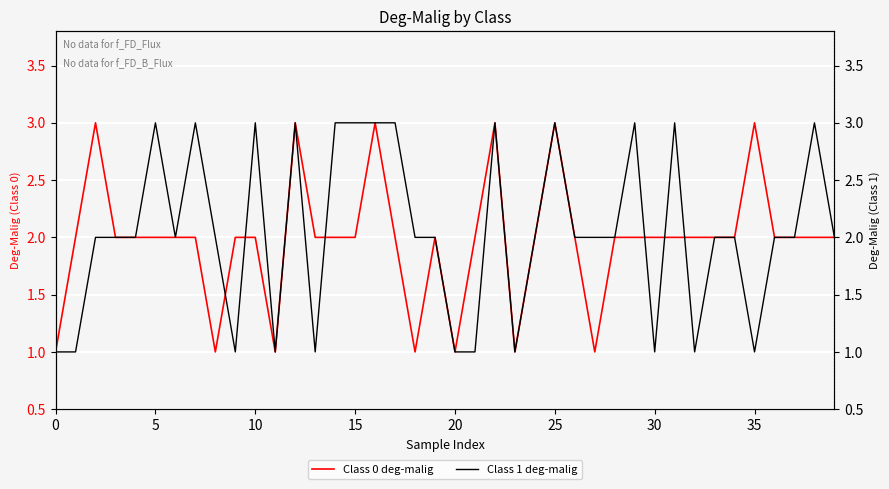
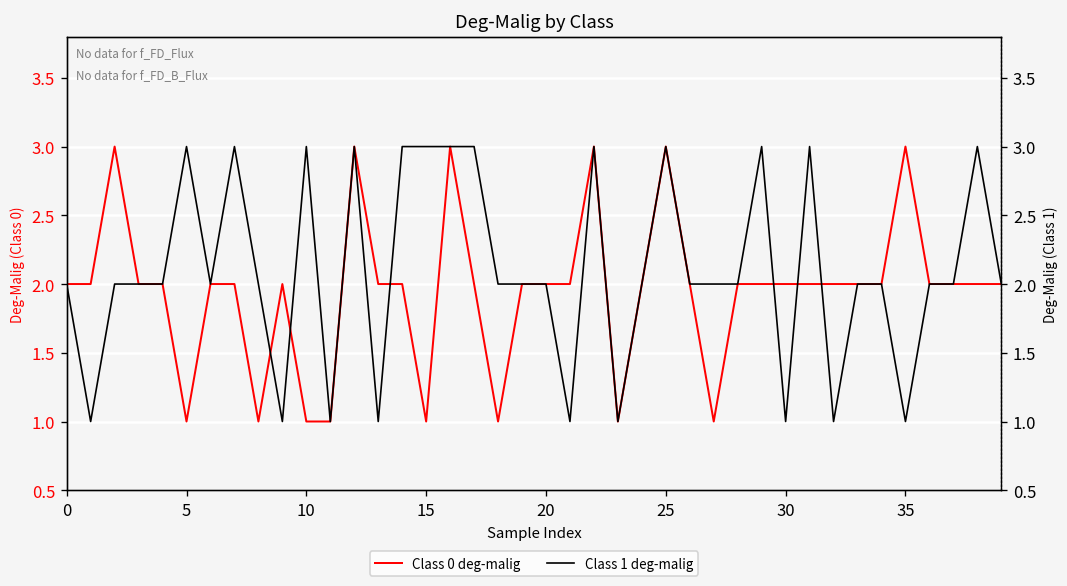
  {
    "Class 0 deg-malig": {
-     "0": 1,
-     "5": 2,
-     "10": 2,
-     "15": 2,
-     "20": 1,
+     "0": 2,
+     "5": 1,
+     "10": 1,
+     "15": 1,
+     "20": 2,
      "25": 3,
      "30": 2,
      "35": 3
    },
    "Class 1 deg-malig": {
-     "0": 1,
+     "0": 2,
      "5": 3,
      "10": 3,
      "15": 3,
-     "20": 1,
+     "20": 2,
      "25": 3,
      "30": 1,
      "35": 1
    }
  }
